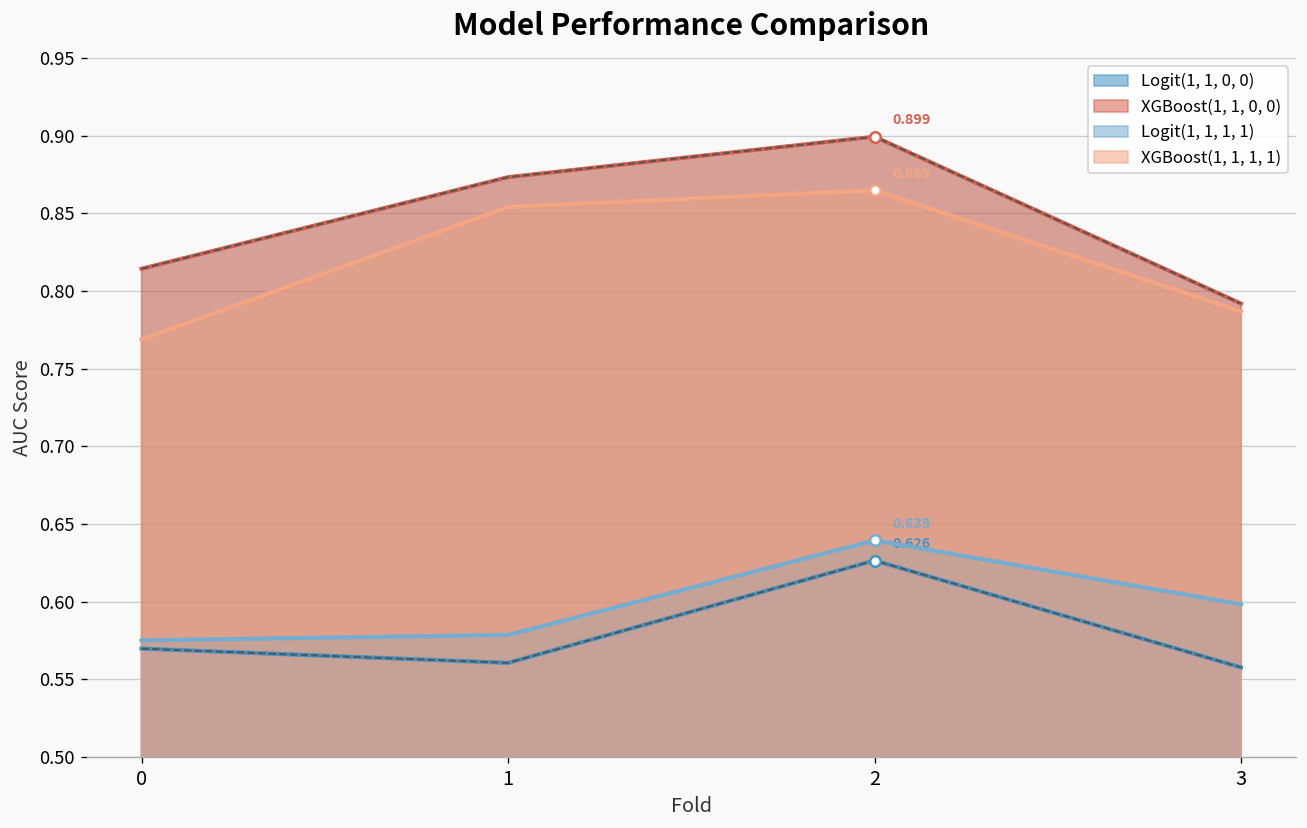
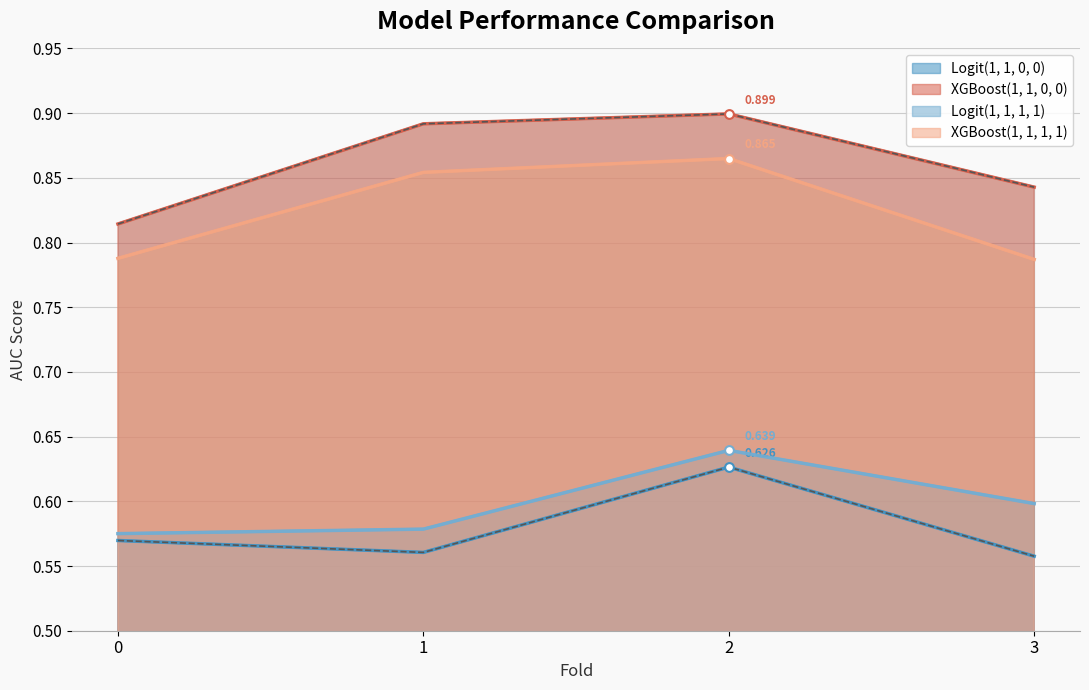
  {
    "XGBoost(1, 1, 0, 0)": {
      "0": 0.814,
-     "1": 0.873,
-     "3": 0.792
+     "1": 0.892,
+     "3": 0.843
    },
    "XGBoost(1, 1, 1, 1)": {
-     "0": 0.769,
+     "0": 0.788,
      "1": 0.854,
      "3": 0.787
    }
  }
